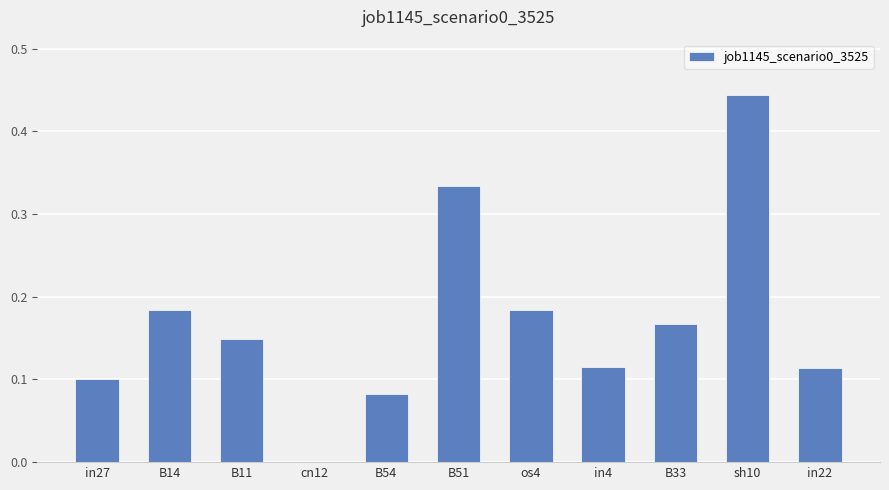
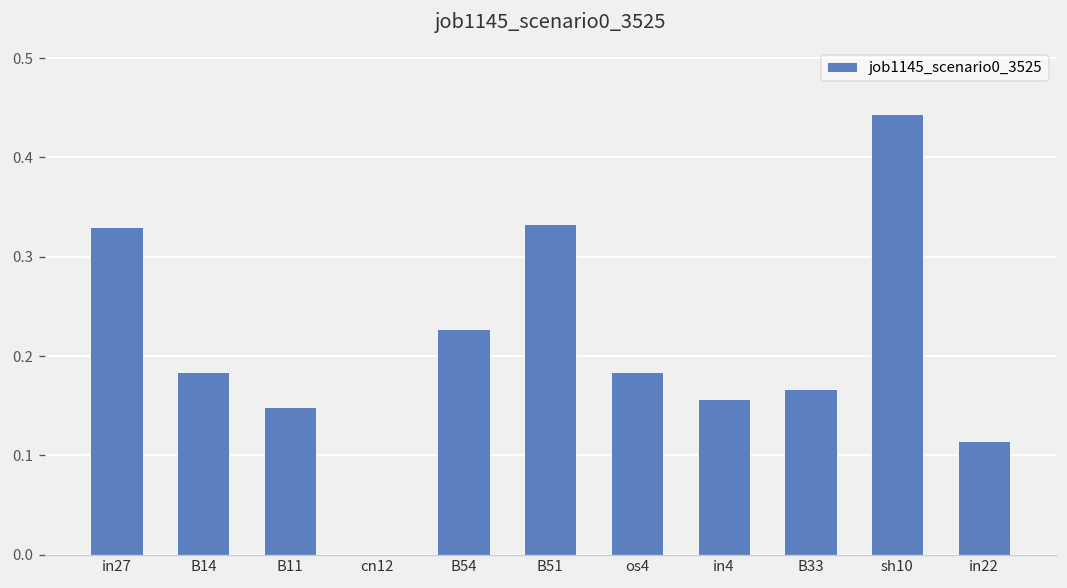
  {
-   "in27": 0.10,
+   "in27": 0.33,
    "B14": 0.18,
    "B11": 0.15,
    "cn12": 0.00,
-   "B54": 0.08,
+   "B54": 0.23,
    "B51": 0.33,
    "os4": 0.18,
-   "in4": 0.11,
+   "in4": 0.16,
    "B33": 0.17,
    "sh10": 0.44,
    "in22": 0.11
  }
